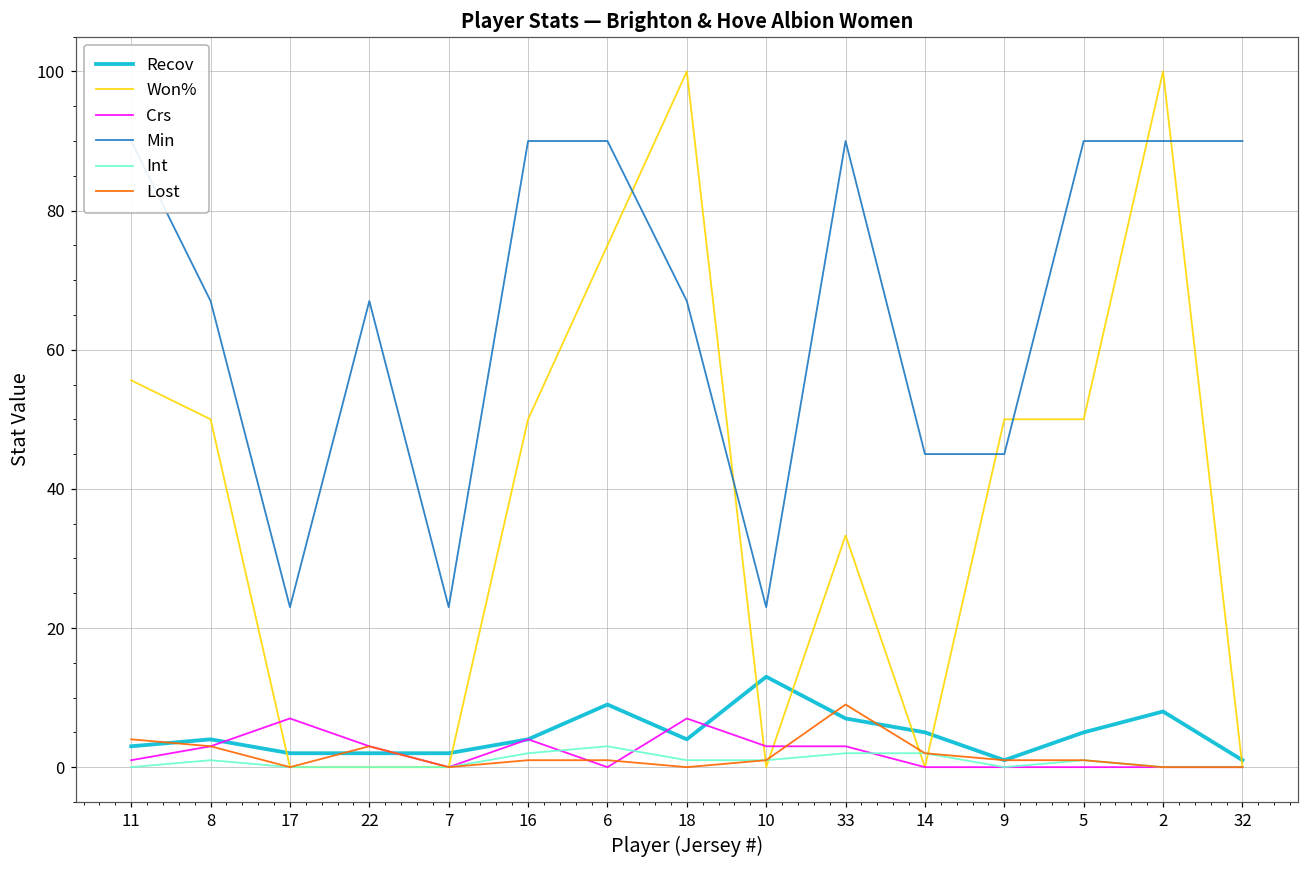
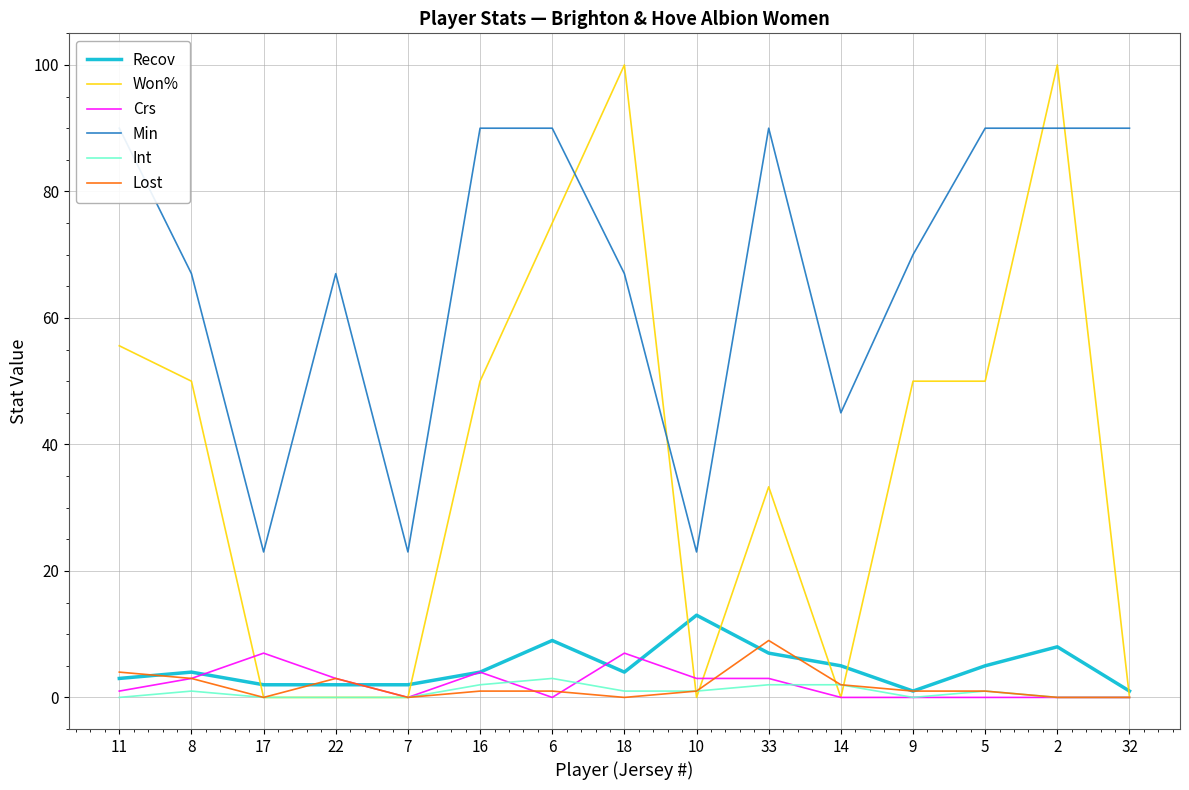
  {
    "Recov": {
      "11": 3,
      "8": 4,
      "17": 2,
      "22": 2,
      "7": 2,
      "6": 9,
      "18": 4,
      "10": 13,
      "33": 7,
      "14": 5,
      "5": 5,
      "2": 8,
      "32": 1
    },
    "Won%": {
      "11": 56,
      "8": 50,
      "16": 50,
      "6": 75,
      "18": 100,
      "10": 0,
      "33": 33,
      "9": 50,
      "5": 50,
      "2": 100
    },
    "Crs": {
      "11": 1,
      "17": 7,
      "6": 0,
      "18": 7,
      "10": 3,
      "33": 3,
      "5": 0
    },
    "Min": {
      "8": 67,
      "17": 23,
      "22": 67,
      "7": 23,
      "16": 90,
      "6": 90,
      "18": 67,
      "10": 23,
      "33": 90,
      "14": 45,
-     "9": 45,
+     "9": 70,
      "5": 90,
      "2": 90,
      "32": 90
    },
    "Int": {
      "11": 0,
      "8": 1,
      "16": 2,
      "6": 3,
      "18": 1,
      "33": 2
    },
    "Lost": {
      "11": 4,
      "16": 1,
      "6": 1,
      "18": 0,
      "33": 9
    }
  }
